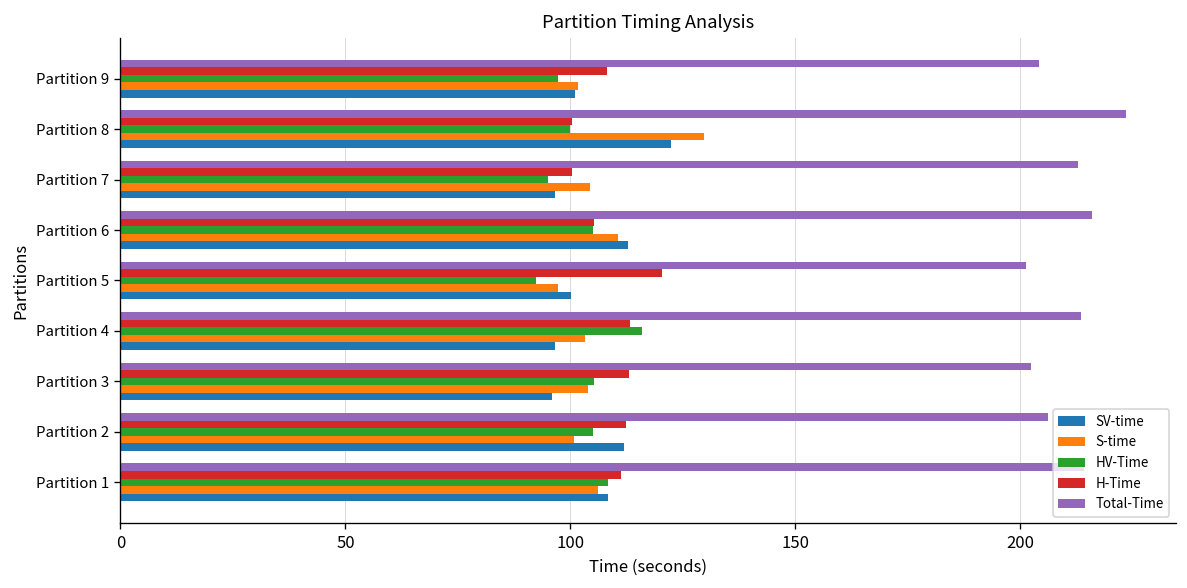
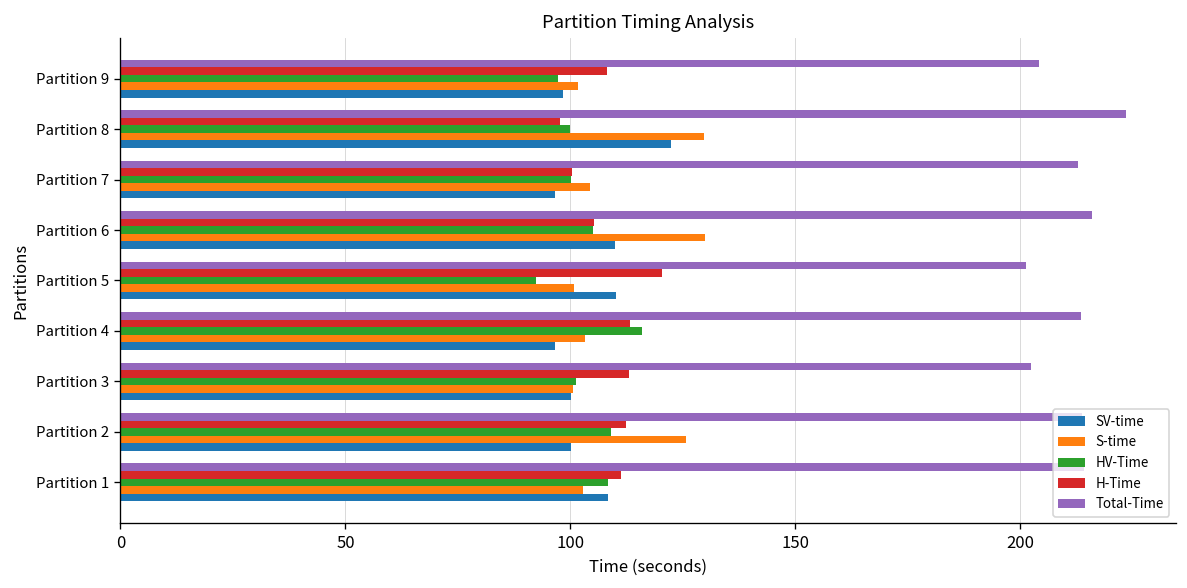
  {
    "SV-time": {
-     "Partition 9": 101,
+     "Partition 9": 98,
      "Partition 8": 122,
      "Partition 7": 97,
-     "Partition 6": 113,
-     "Partition 5": 100,
+     "Partition 6": 110,
+     "Partition 5": 110,
      "Partition 4": 96,
-     "Partition 3": 96,
-     "Partition 2": 112,
+     "Partition 3": 100,
+     "Partition 2": 100,
      "Partition 1": 108
    },
    "S-time": {
      "Partition 9": 102,
      "Partition 8": 130,
      "Partition 7": 104,
-     "Partition 6": 111,
-     "Partition 5": 97,
+     "Partition 6": 130,
+     "Partition 5": 101,
      "Partition 4": 103,
-     "Partition 3": 104,
-     "Partition 2": 101,
-     "Partition 1": 106
+     "Partition 3": 101,
+     "Partition 2": 126,
+     "Partition 1": 103
    },
    "HV-Time": {
      "Partition 9": 97,
      "Partition 8": 100,
-     "Partition 7": 95,
+     "Partition 7": 100,
      "Partition 6": 105,
      "Partition 5": 92,
      "Partition 4": 116,
-     "Partition 3": 105,
-     "Partition 2": 105,
+     "Partition 3": 101,
+     "Partition 2": 109,
      "Partition 1": 108
    },
    "H-Time": {
      "Partition 9": 108,
-     "Partition 8": 100,
+     "Partition 8": 98,
      "Partition 7": 100,
      "Partition 6": 105,
      "Partition 5": 120,
      "Partition 4": 113,
      "Partition 3": 113,
      "Partition 2": 112,
      "Partition 1": 111
    },
    "Total-Time": {
      "Partition 9": 204,
      "Partition 8": 223,
      "Partition 7": 213,
      "Partition 6": 216,
      "Partition 5": 201,
      "Partition 4": 214,
      "Partition 3": 202,
-     "Partition 2": 206
+     "Partition 2": 214
    }
  }
